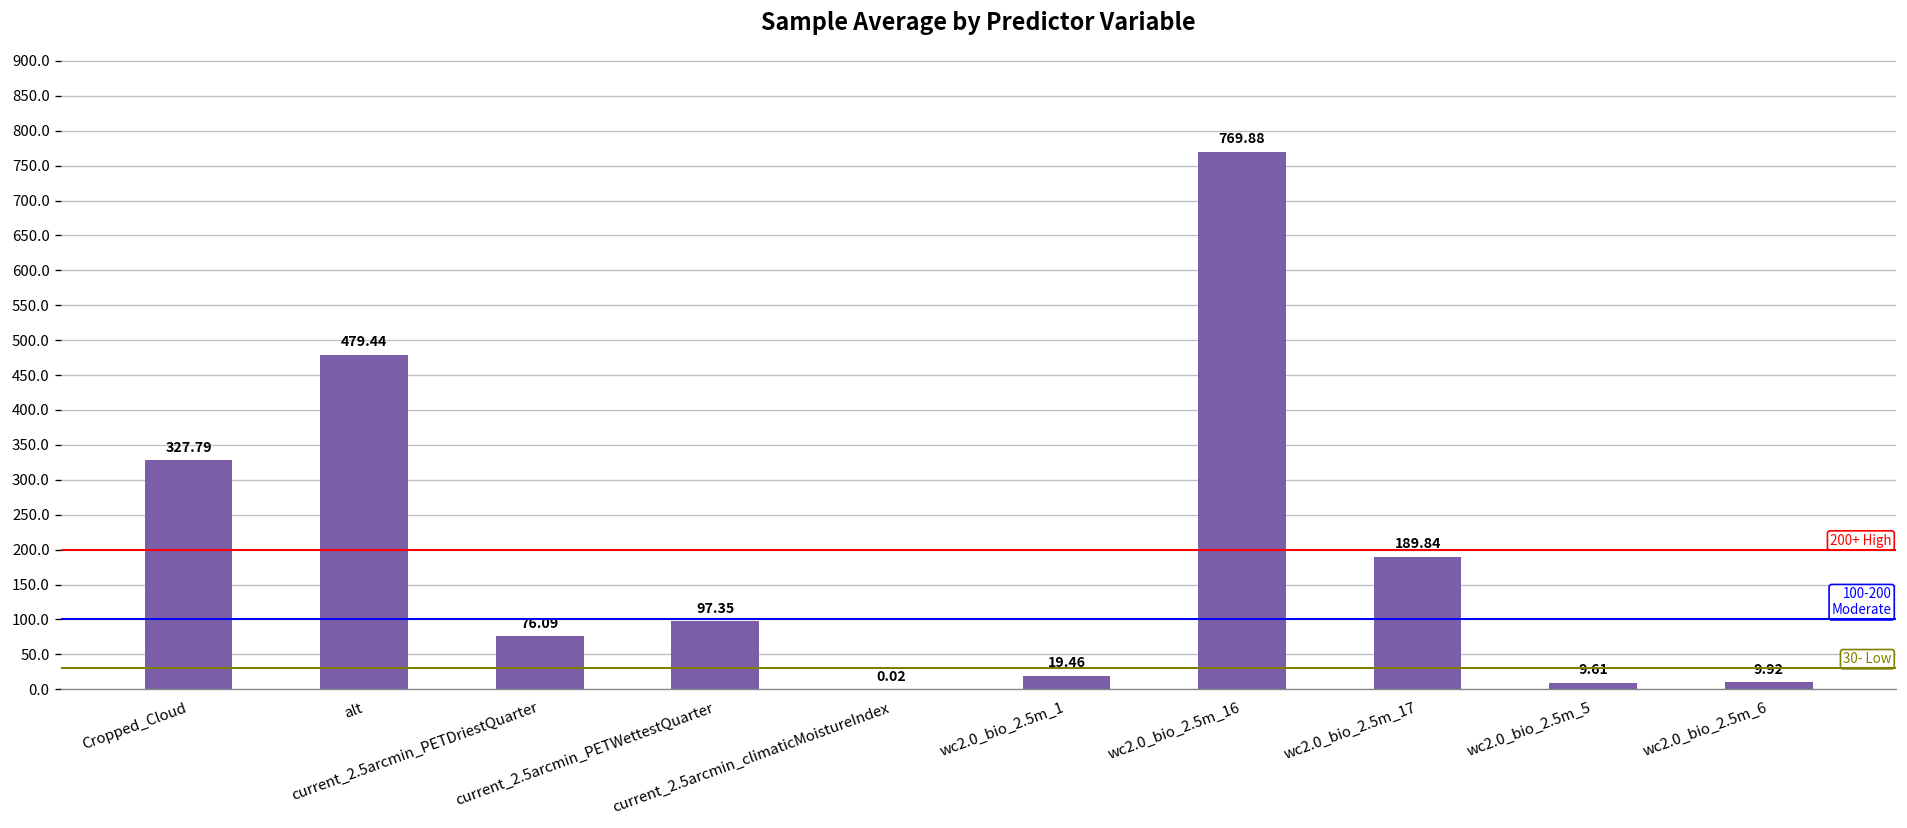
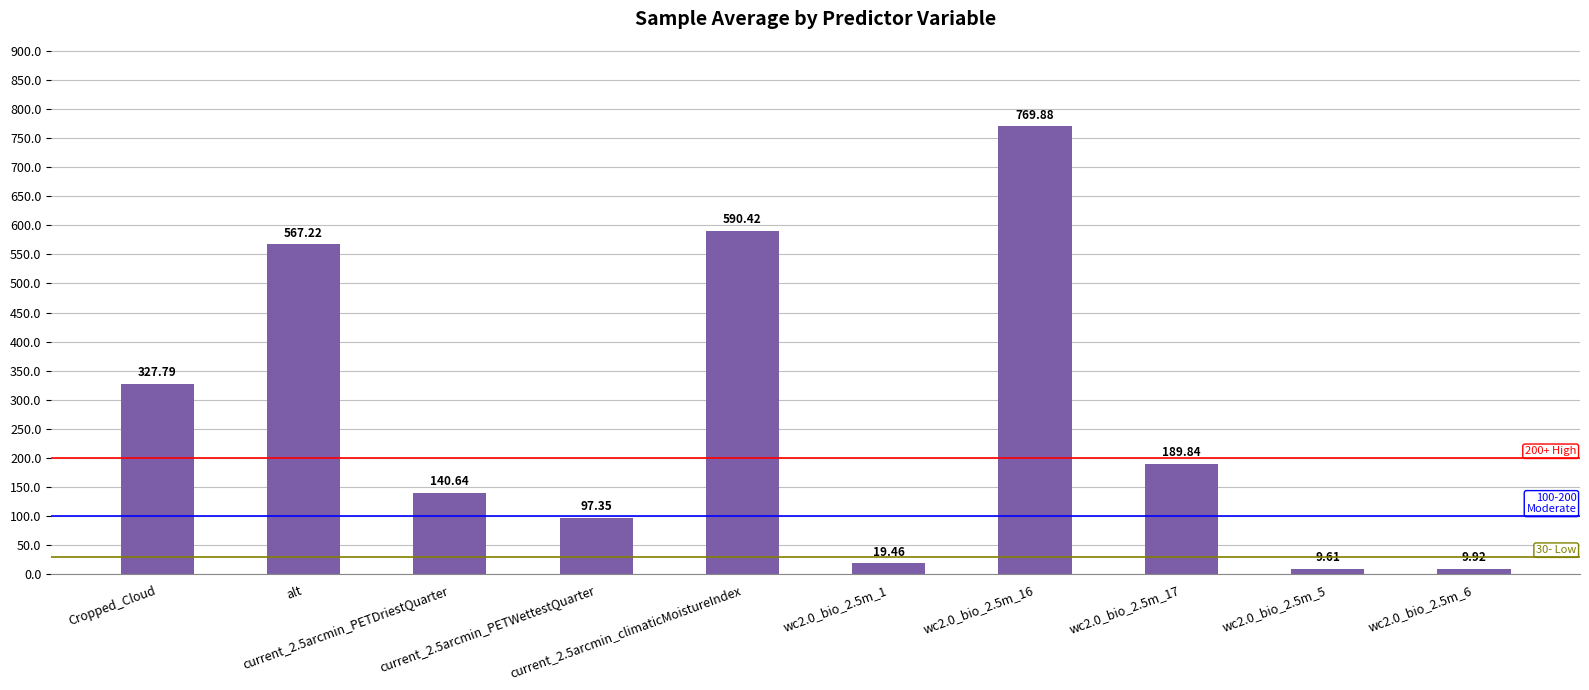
  {
    "Cropped_Cloud": 327.79,
-   "alt": 479.44,
-   "current_2.5arcmin_PETDriestQuarter": 76.09,
+   "alt": 567.22,
+   "current_2.5arcmin_PETDriestQuarter": 140.64,
    "current_2.5arcmin_PETWettestQuarter": 97.35,
-   "current_2.5arcmin_climaticMoistureIndex": 0.02,
+   "current_2.5arcmin_climaticMoistureIndex": 590.42,
    "wc2.0_bio_2.5m_1": 19.46,
    "wc2.0_bio_2.5m_16": 769.88,
    "wc2.0_bio_2.5m_17": 189.84,
    "wc2.0_bio_2.5m_5": 9.61,
    "wc2.0_bio_2.5m_6": 9.92
  }
